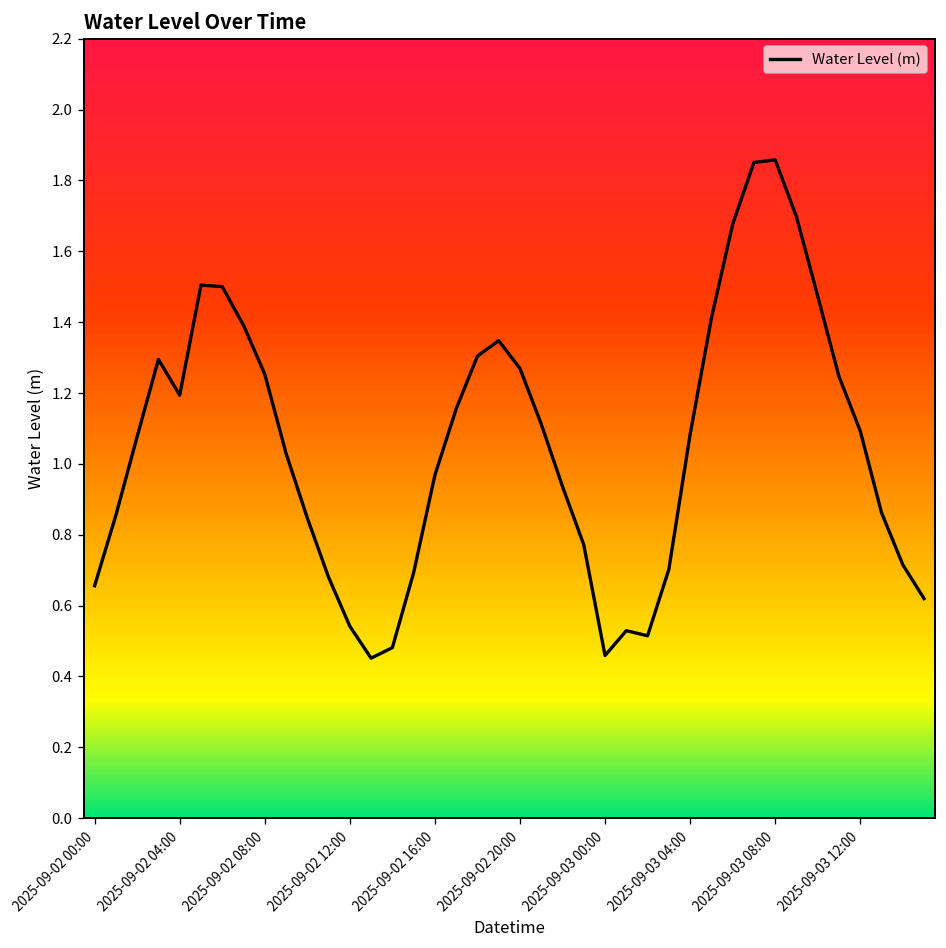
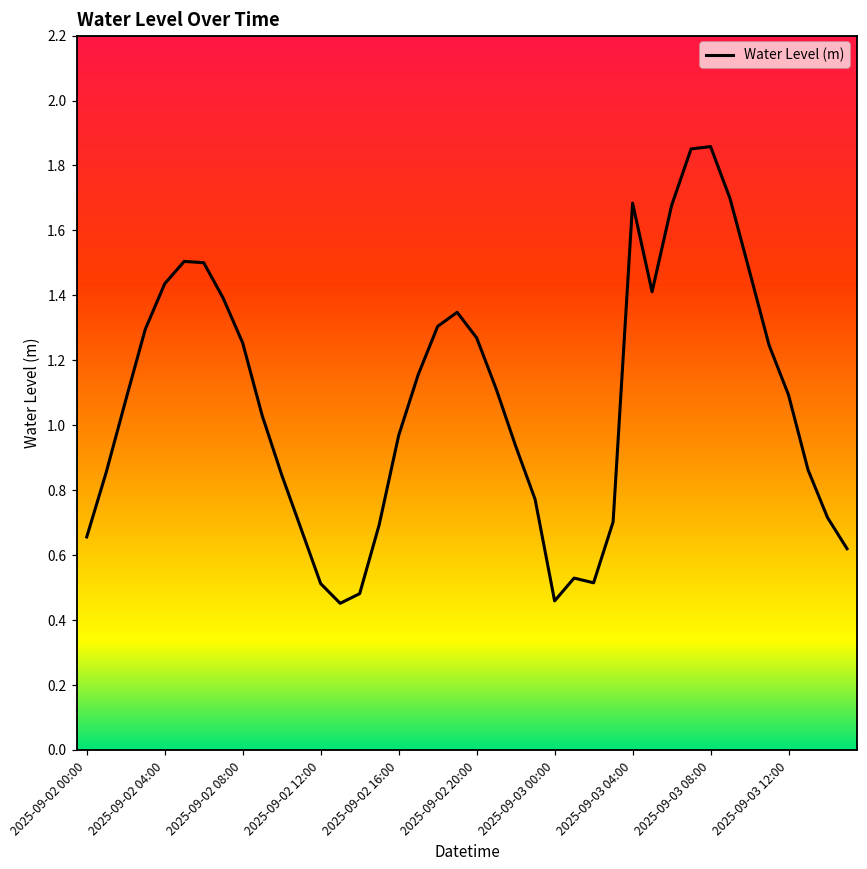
  {
    "2025-09-02 00:00": 0.66,
-   "2025-09-02 04:00": 1.19,
+   "2025-09-02 04:00": 1.44,
    "2025-09-02 08:00": 1.25,
-   "2025-09-02 12:00": 0.54,
+   "2025-09-02 12:00": 0.51,
    "2025-09-02 16:00": 0.97,
    "2025-09-02 20:00": 1.27,
    "2025-09-03 00:00": 0.46,
-   "2025-09-03 04:00": 1.08,
+   "2025-09-03 04:00": 1.68,
    "2025-09-03 08:00": 1.86,
    "2025-09-03 12:00": 1.09
  }
